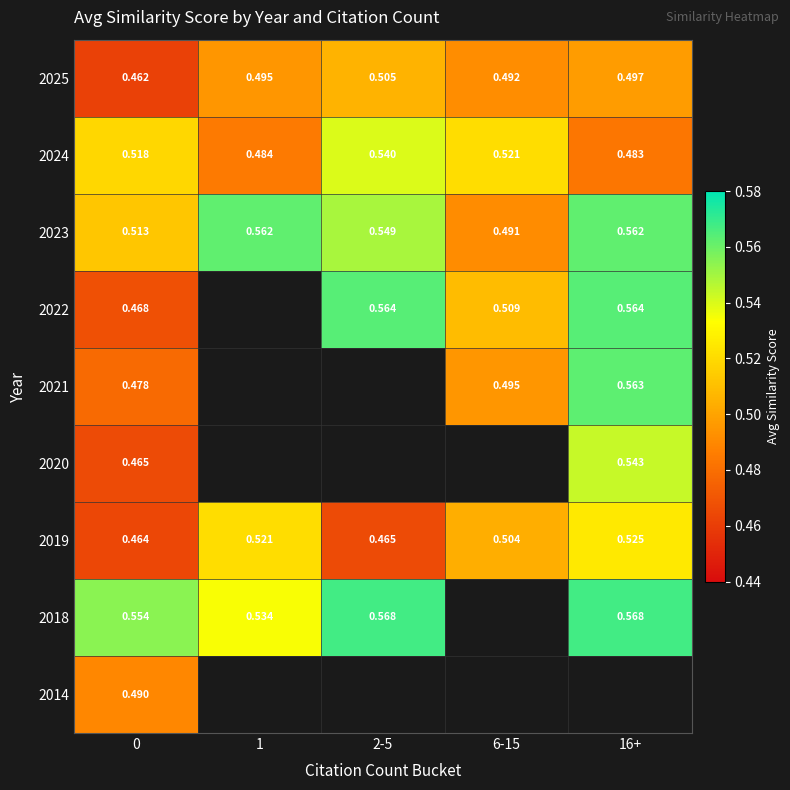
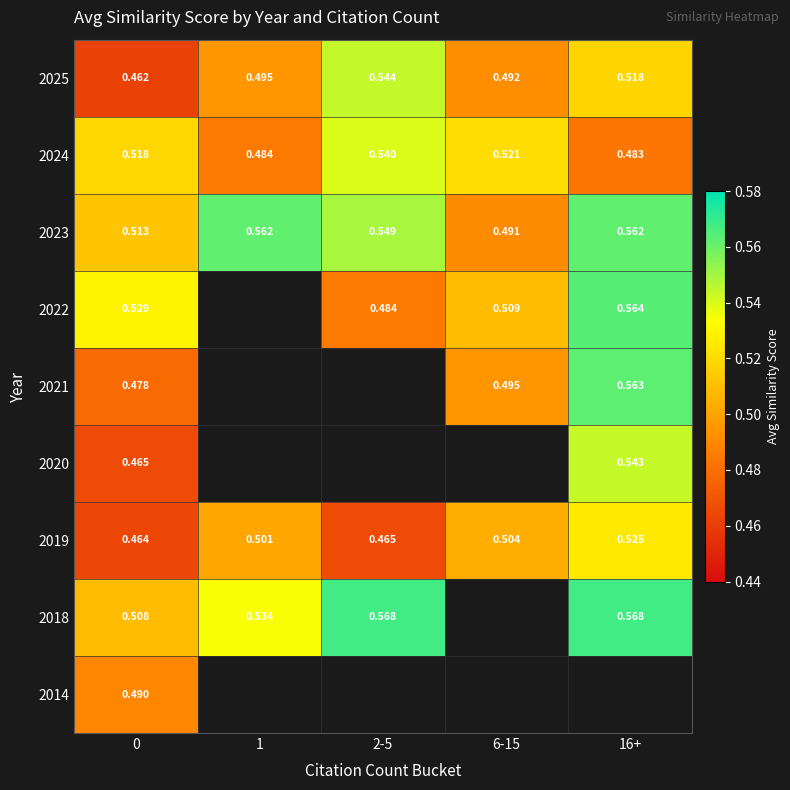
  {
    "2025": {
-     "2-5": 0.505,
-     "16+": 0.497
+     "2-5": 0.544,
+     "16+": 0.518
    },
    "2022": {
-     "0": 0.468,
-     "2-5": 0.564
+     "0": 0.529,
+     "2-5": 0.484
    },
    "2019": {
-     "1": 0.521
+     "1": 0.501
    },
    "2018": {
-     "0": 0.554
+     "0": 0.508
    }
  }
